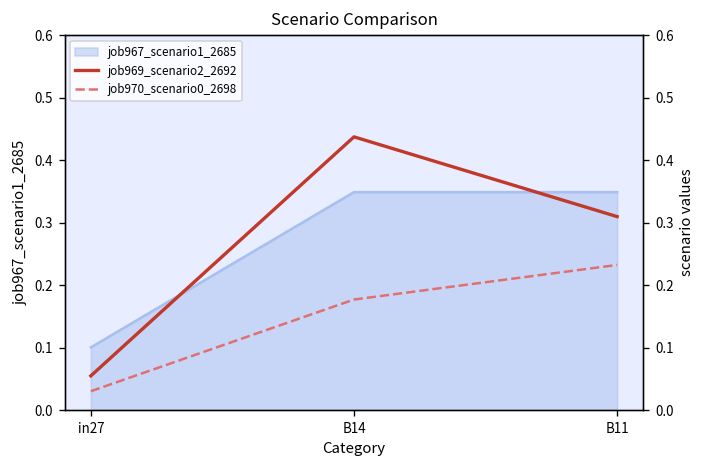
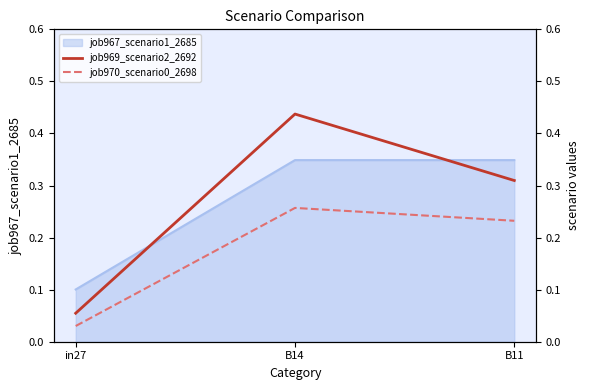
  {
    "job967_scenario1_2685": {
      "in27": 0.10,
      "B14": 0.35,
      "B11": 0.35
    },
    "job969_scenario2_2692": {
      "in27": 0.05,
      "B14": 0.44,
      "B11": 0.31
    },
    "job970_scenario0_2698": {
      "in27": 0.03,
-     "B14": 0.18,
+     "B14": 0.26,
      "B11": 0.23
    }
  }
